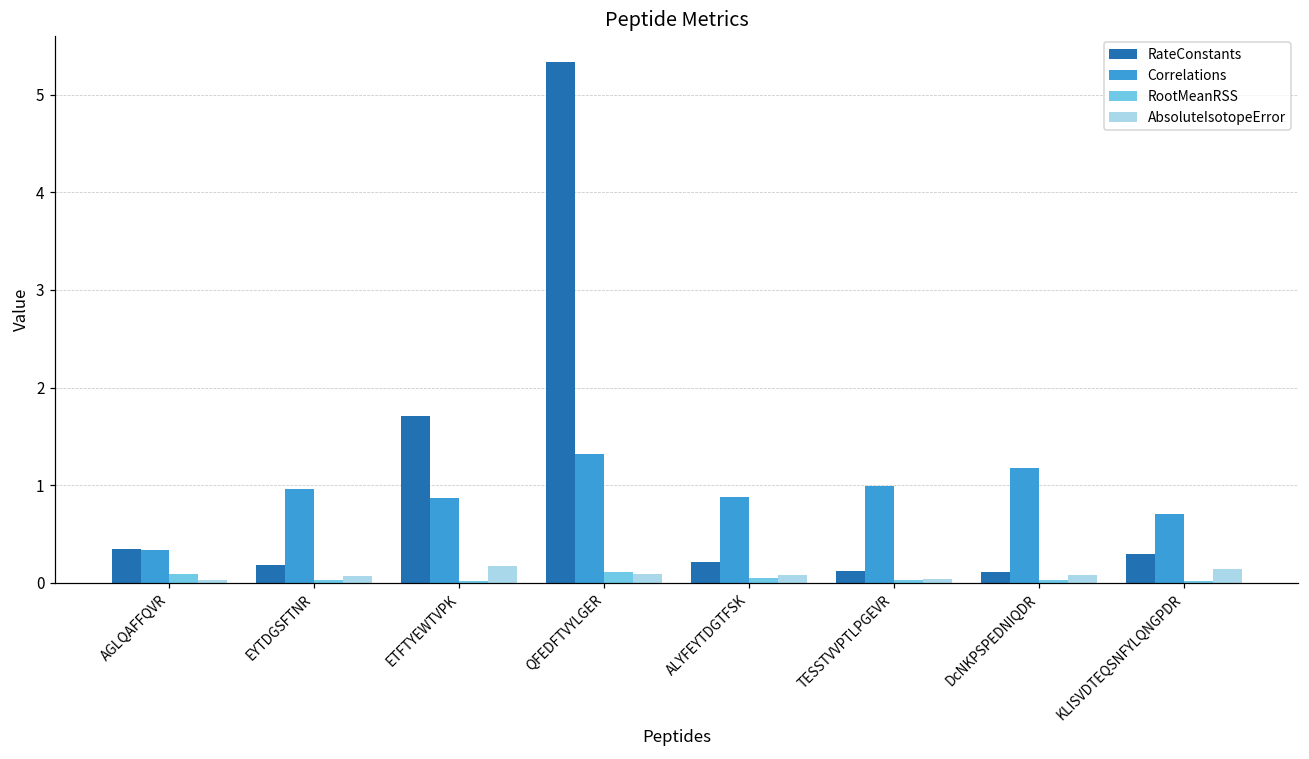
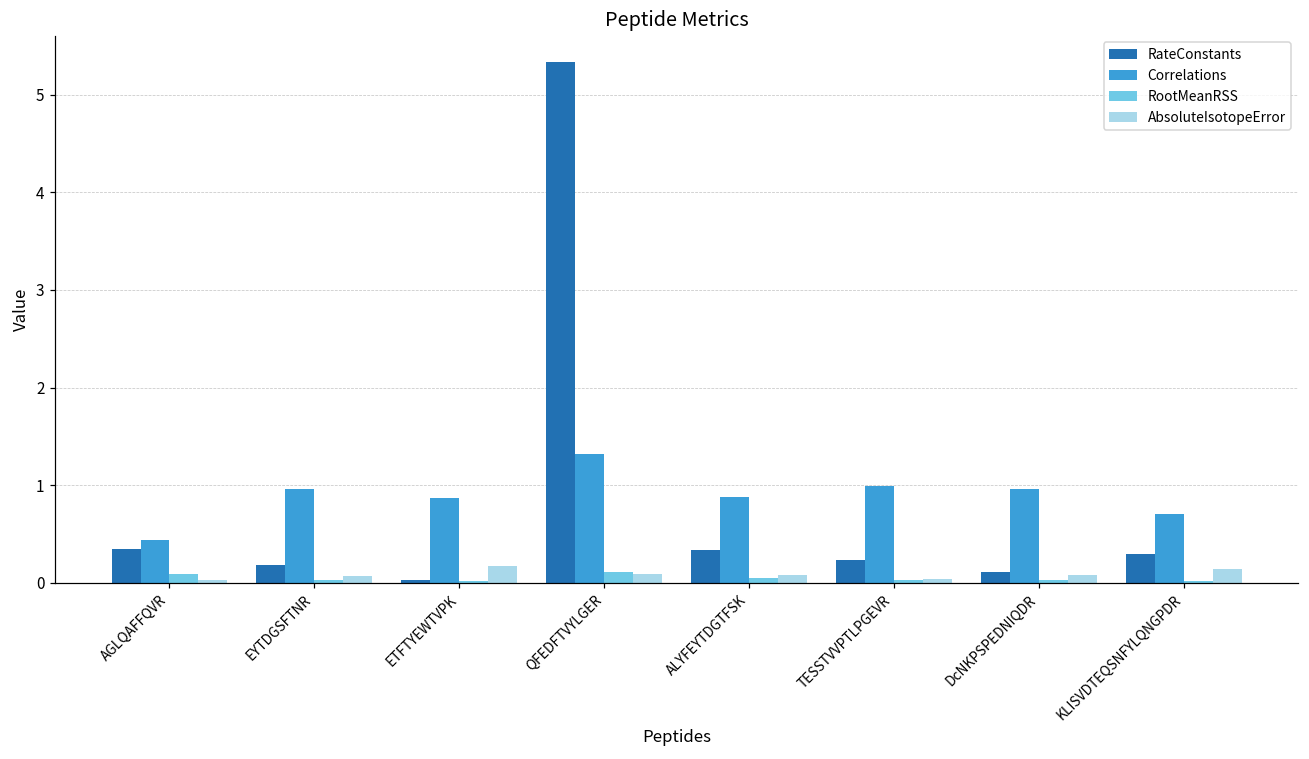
  {
    "RateConstants": {
      "AGLQAFFQVR": 0.4,
      "EYTDGSFTNR": 0.2,
-     "ETFTYEWTVPK": 1.7,
+     "ETFTYEWTVPK": 0.0,
      "QFEDFTVYLGER": 5.3,
-     "ALYFEYTDGTFSK": 0.2,
-     "TESSTVVPTLPGEVR": 0.1,
+     "ALYFEYTDGTFSK": 0.3,
+     "TESSTVVPTLPGEVR": 0.2,
      "DcNKPSPEDNIQDR": 0.1,
      "KLISVDTEQSNFYLQNGPDR": 0.3
    },
    "Correlations": {
-     "AGLQAFFQVR": 0.3,
+     "AGLQAFFQVR": 0.4,
      "EYTDGSFTNR": 1.0,
      "ETFTYEWTVPK": 0.9,
      "QFEDFTVYLGER": 1.3,
      "ALYFEYTDGTFSK": 0.9,
      "TESSTVVPTLPGEVR": 1.0,
-     "DcNKPSPEDNIQDR": 1.2,
+     "DcNKPSPEDNIQDR": 1.0,
      "KLISVDTEQSNFYLQNGPDR": 0.7
    }
  }
